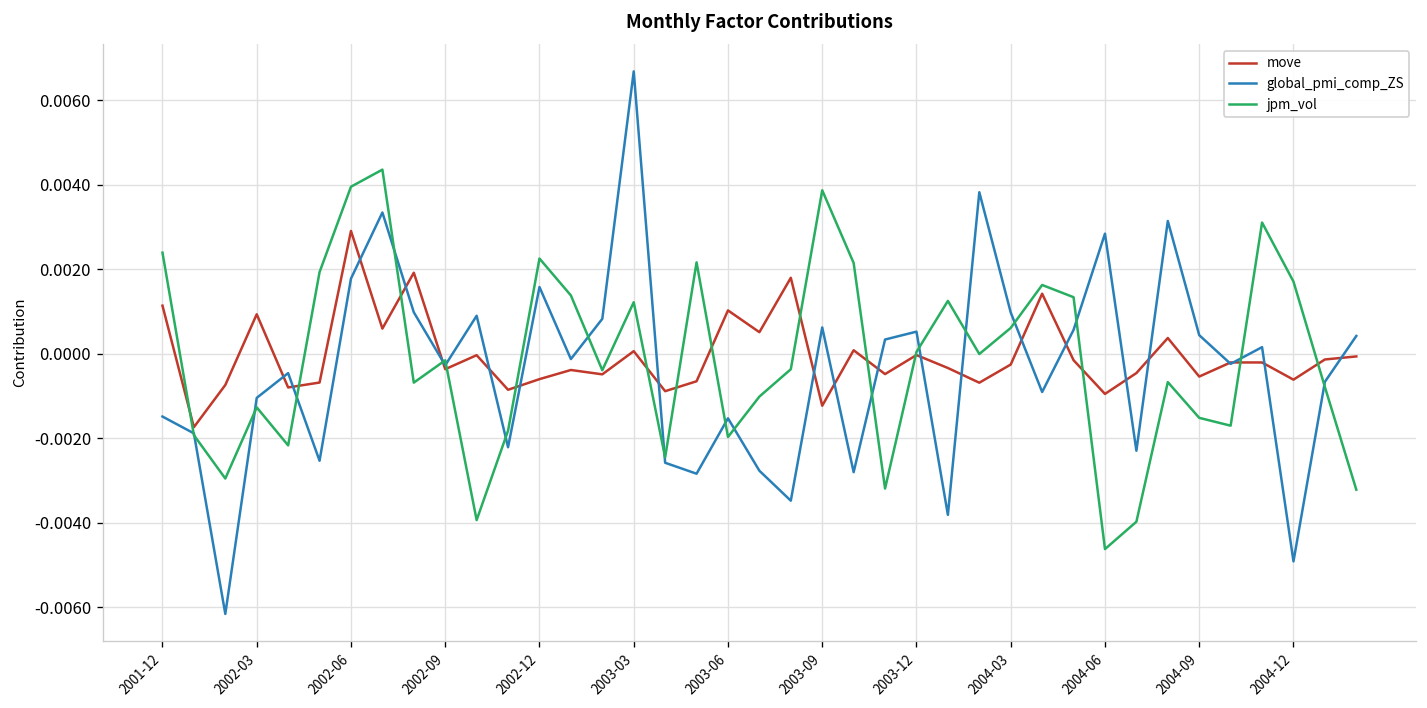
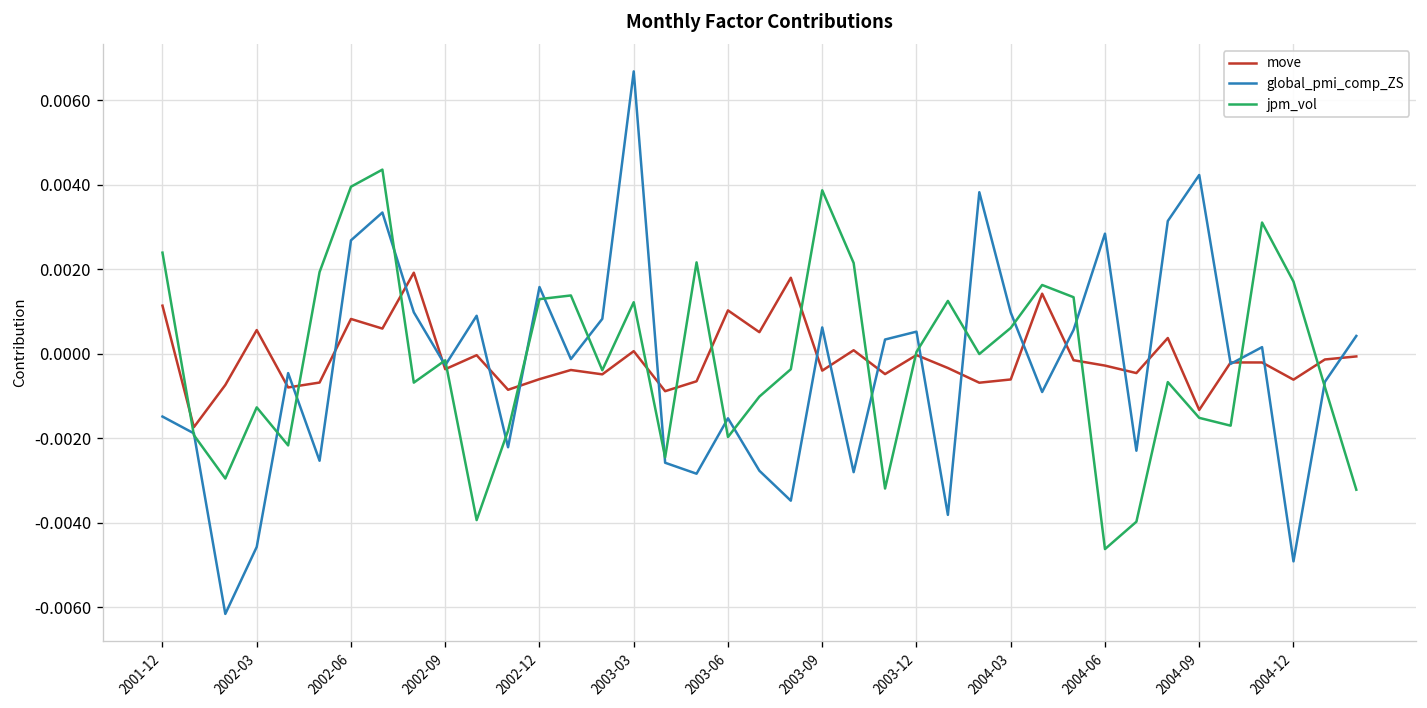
  {
    "move": {
      "2001-12": 0.0011,
-     "2002-03": 0.0009,
-     "2002-06": 0.0029,
+     "2002-03": 0.0006,
+     "2002-06": 0.0008,
      "2002-09": -0.0004,
      "2002-12": -0.0006,
      "2003-03": 0.0001,
      "2003-06": 0.0010,
-     "2003-09": -0.0012,
+     "2003-09": -0.0004,
      "2003-12": 0.0000,
-     "2004-03": -0.0003,
-     "2004-06": -0.0010,
-     "2004-09": -0.0005,
+     "2004-03": -0.0006,
+     "2004-06": -0.0003,
+     "2004-09": -0.0013,
      "2004-12": -0.0006
    },
    "global_pmi_comp_ZS": {
      "2001-12": -0.0015,
-     "2002-03": -0.0010,
-     "2002-06": 0.0018,
+     "2002-03": -0.0046,
+     "2002-06": 0.0027,
      "2002-09": -0.0003,
      "2002-12": 0.0016,
      "2003-03": 0.0067,
      "2003-06": -0.0015,
      "2003-09": 0.0006,
      "2003-12": 0.0005,
      "2004-03": 0.0010,
      "2004-06": 0.0028,
-     "2004-09": 0.0004,
+     "2004-09": 0.0042,
      "2004-12": -0.0049
    },
    "jpm_vol": {
      "2001-12": 0.0024,
      "2002-03": -0.0013,
      "2002-06": 0.0039,
      "2002-09": -0.0002,
-     "2002-12": 0.0022,
+     "2002-12": 0.0013,
      "2003-03": 0.0012,
      "2003-06": -0.0020,
      "2003-09": 0.0039,
      "2003-12": 0.0000,
      "2004-03": 0.0006,
      "2004-06": -0.0046,
      "2004-09": -0.0015,
      "2004-12": 0.0017
    }
  }
